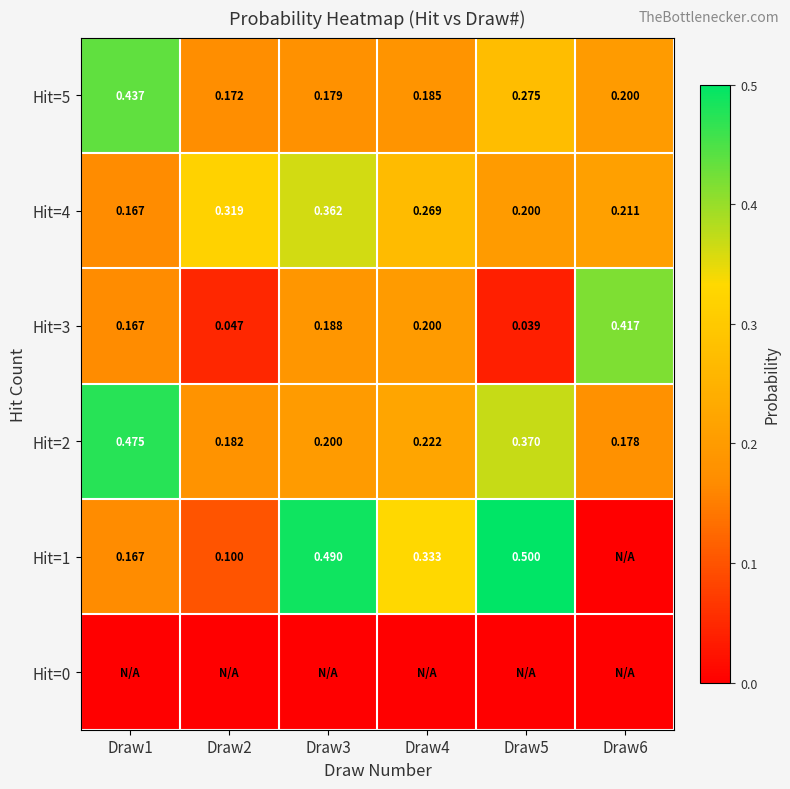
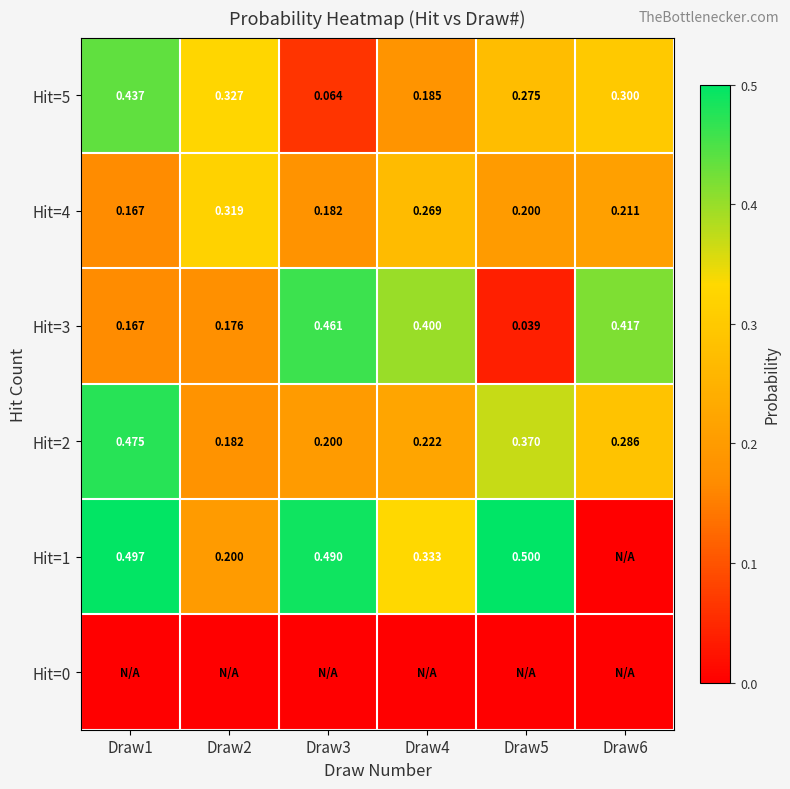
  {
    "Hit=5": {
      "Draw1": 0.437,
-     "Draw2": 0.172,
-     "Draw3": 0.179,
+     "Draw2": 0.327,
+     "Draw3": 0.064,
      "Draw4": 0.185,
      "Draw5": 0.275,
-     "Draw6": 0.200
+     "Draw6": 0.300
    },
    "Hit=4": {
      "Draw1": 0.167,
      "Draw2": 0.319,
-     "Draw3": 0.362,
+     "Draw3": 0.182,
      "Draw4": 0.269,
      "Draw5": 0.200,
      "Draw6": 0.211
    },
    "Hit=3": {
      "Draw1": 0.167,
-     "Draw2": 0.047,
-     "Draw3": 0.188,
-     "Draw4": 0.200,
+     "Draw2": 0.176,
+     "Draw3": 0.461,
+     "Draw4": 0.400,
      "Draw5": 0.039,
      "Draw6": 0.417
    },
    "Hit=2": {
      "Draw1": 0.475,
      "Draw2": 0.182,
      "Draw3": 0.200,
      "Draw4": 0.222,
      "Draw5": 0.370,
-     "Draw6": 0.178
+     "Draw6": 0.286
    },
    "Hit=1": {
-     "Draw1": 0.167,
-     "Draw2": 0.100,
+     "Draw1": 0.497,
+     "Draw2": 0.200,
      "Draw3": 0.490,
      "Draw4": 0.333,
      "Draw5": 0.500
    }
  }
